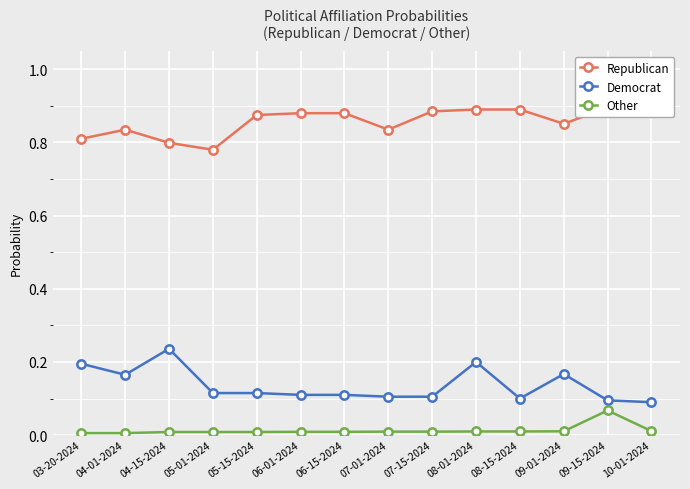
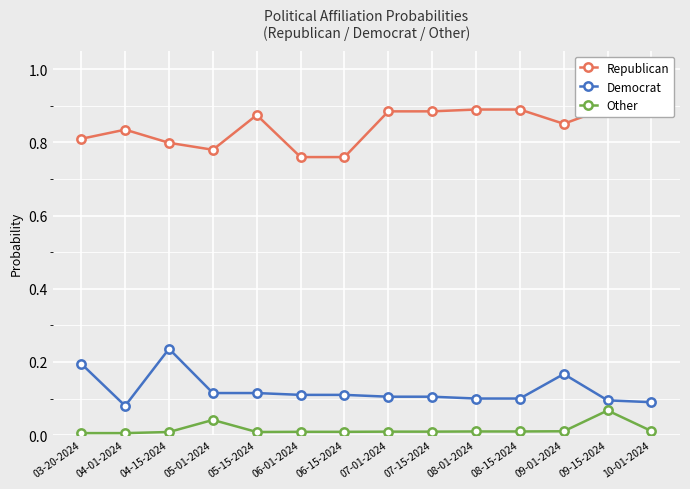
  {
    "Republican": {
      "03-20-2024": 0.81,
      "04-01-2024": 0.84,
      "04-15-2024": 0.80,
      "05-01-2024": 0.78,
      "05-15-2024": 0.88,
-     "06-01-2024": 0.88,
-     "06-15-2024": 0.88,
-     "07-01-2024": 0.84,
+     "06-01-2024": 0.76,
+     "06-15-2024": 0.76,
+     "07-01-2024": 0.89,
      "07-15-2024": 0.89,
      "08-01-2024": 0.89,
      "08-15-2024": 0.89,
      "09-01-2024": 0.85
    },
    "Democrat": {
      "03-20-2024": 0.20,
-     "04-01-2024": 0.17,
+     "04-01-2024": 0.08,
      "04-15-2024": 0.24,
      "05-01-2024": 0.12,
      "05-15-2024": 0.12,
      "06-01-2024": 0.11,
      "06-15-2024": 0.11,
      "07-01-2024": 0.11,
      "07-15-2024": 0.11,
-     "08-01-2024": 0.2,
+     "08-01-2024": 0.1,
      "08-15-2024": 0.10,
      "09-01-2024": 0.17,
      "09-15-2024": 0.10,
      "10-01-2024": 0.09
    },
    "Other": {
      "03-20-2024": 0.01,
      "04-01-2024": 0.01,
      "04-15-2024": 0.01,
-     "05-01-2024": 0.01,
+     "05-01-2024": 0.04,
      "05-15-2024": 0.01,
      "06-01-2024": 0.01,
      "06-15-2024": 0.01,
      "07-01-2024": 0.01,
      "07-15-2024": 0.01,
      "08-01-2024": 0.01,
      "08-15-2024": 0.01,
      "09-01-2024": 0.01,
      "09-15-2024": 0.07,
      "10-01-2024": 0.01
    }
  }
